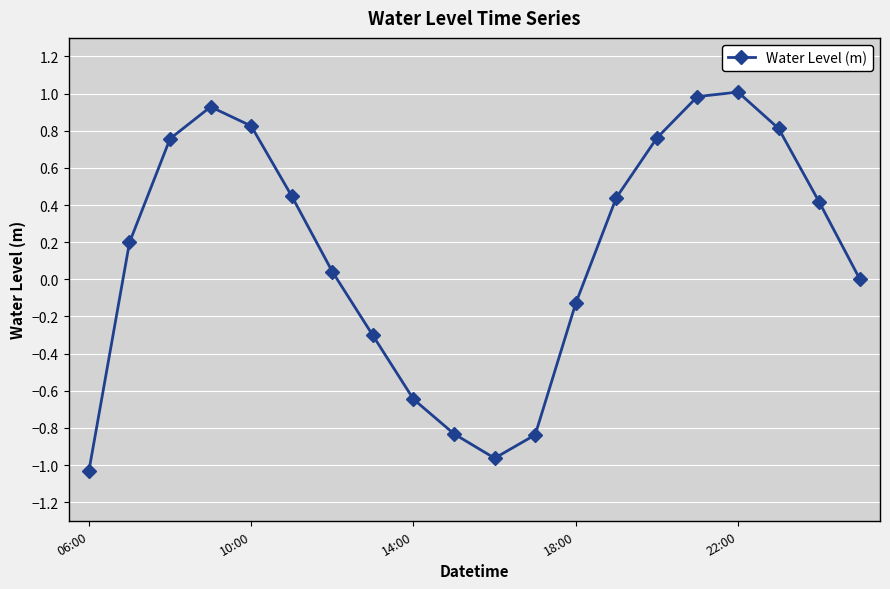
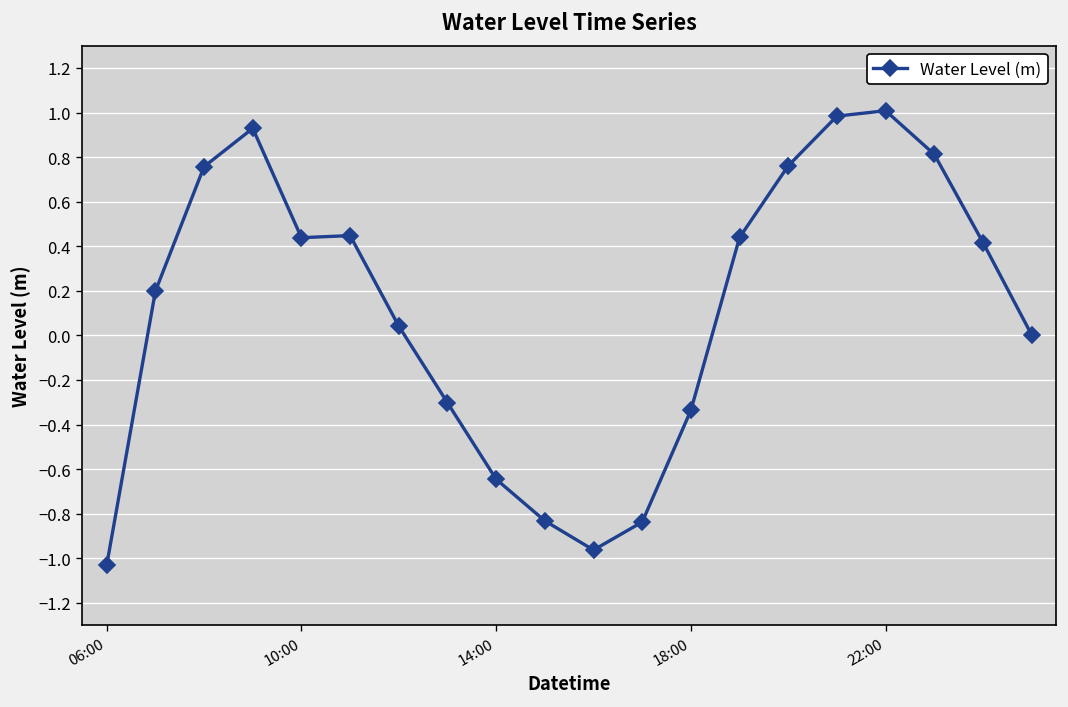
  {
    "06:00": -1.03,
-   "10:00": 0.83,
+   "10:00": 0.44,
    "14:00": -0.65,
-   "18:00": -0.13,
+   "18:00": -0.34,
    "22:00": 1.01
  }
